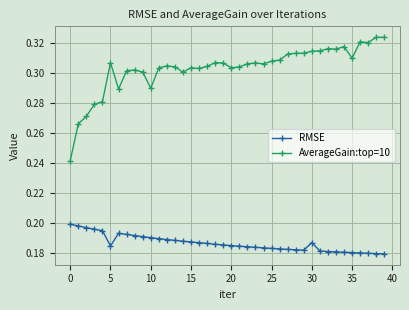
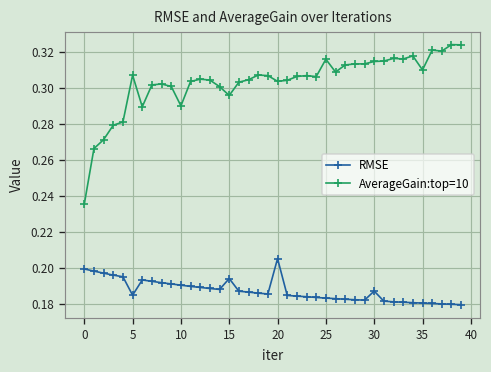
  {
    "RMSE": {
      "0": 0.199,
      "5": 0.185,
      "10": 0.190,
-     "15": 0.187,
-     "20": 0.185,
+     "15": 0.194,
+     "20": 0.205,
      "25": 0.183,
      "30": 0.187,
      "35": 0.180
    },
    "AverageGain:top=10": {
-     "0": 0.242,
+     "0": 0.235,
      "5": 0.307,
      "10": 0.290,
-     "15": 0.304,
+     "15": 0.296,
      "20": 0.304,
-     "25": 0.308,
+     "25": 0.316,
      "30": 0.315,
      "35": 0.310
    }
  }
